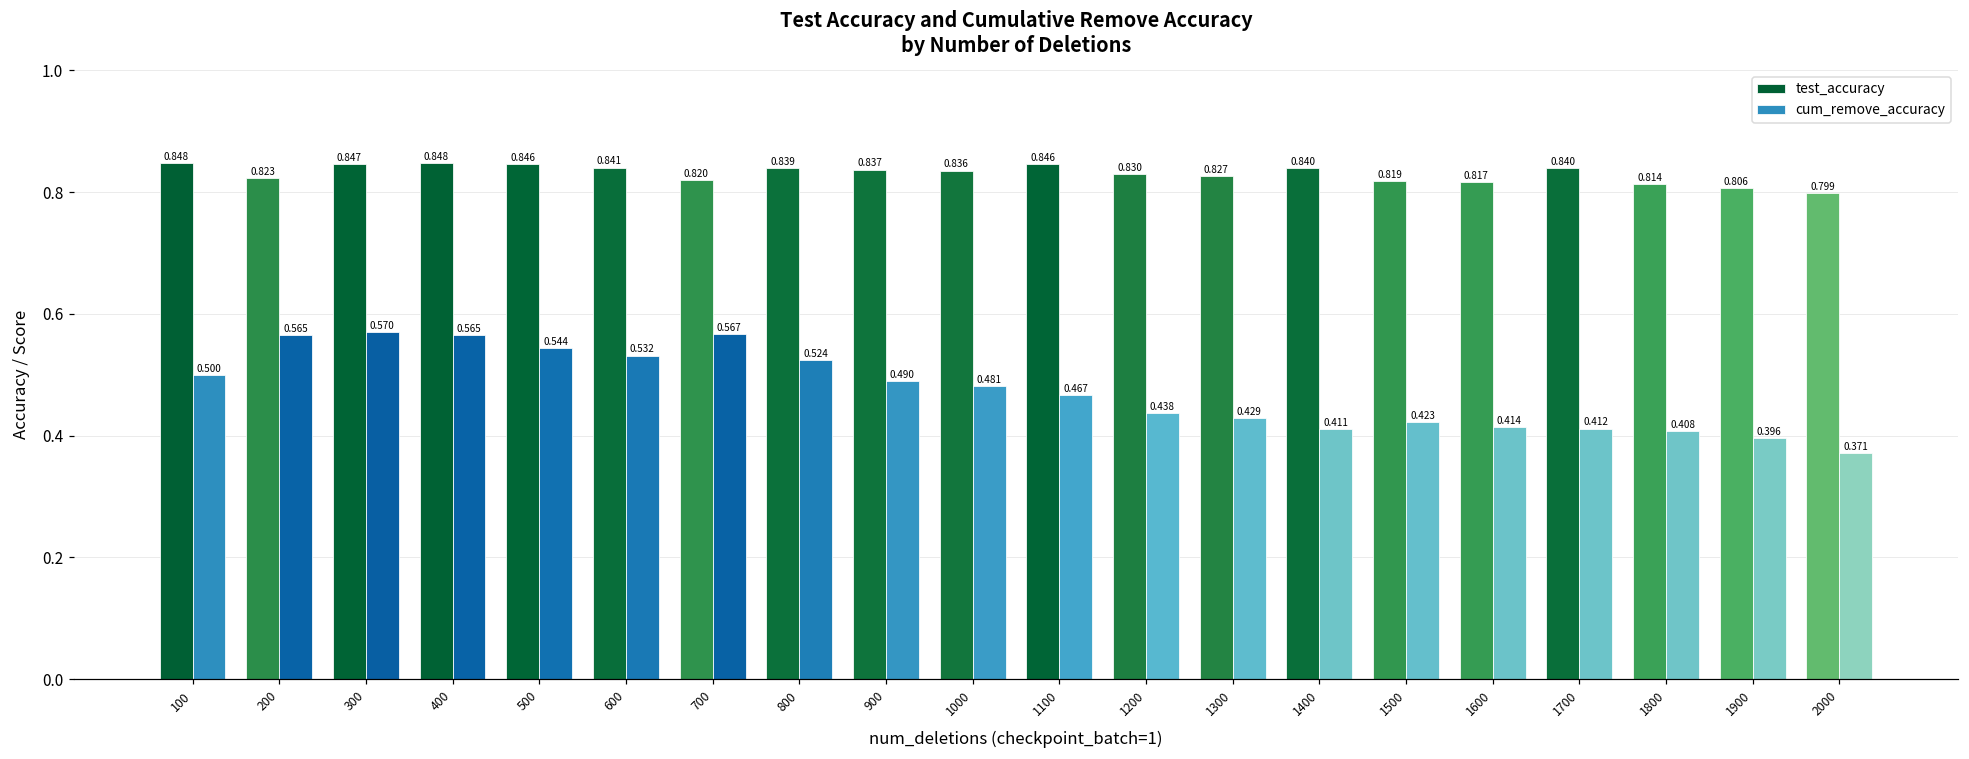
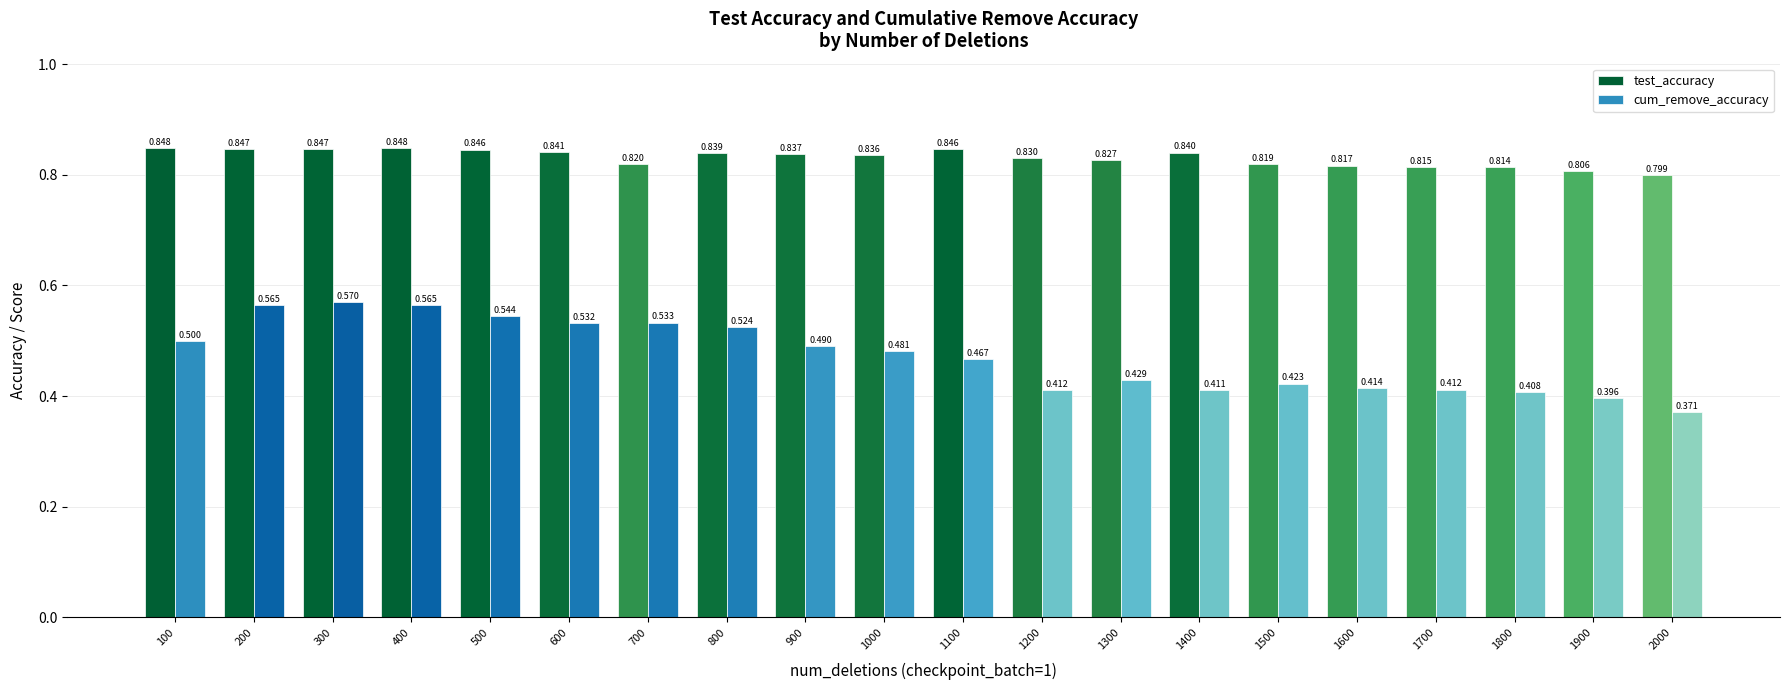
  {
    "test_accuracy": {
      "100": 0.848,
-     "200": 0.823,
+     "200": 0.847,
      "300": 0.847,
      "400": 0.848,
      "500": 0.846,
      "600": 0.841,
      "700": 0.820,
      "800": 0.839,
      "900": 0.837,
      "1000": 0.836,
      "1100": 0.846,
      "1200": 0.830,
      "1300": 0.827,
      "1400": 0.840,
      "1500": 0.819,
      "1600": 0.817,
-     "1700": 0.840,
+     "1700": 0.815,
      "1800": 0.814,
      "1900": 0.806,
      "2000": 0.799
    },
    "cum_remove_accuracy": {
      "100": 0.500,
      "200": 0.565,
      "300": 0.570,
      "400": 0.565,
      "500": 0.544,
      "600": 0.532,
-     "700": 0.567,
+     "700": 0.533,
      "800": 0.524,
      "900": 0.490,
      "1000": 0.481,
      "1100": 0.467,
-     "1200": 0.438,
+     "1200": 0.412,
      "1300": 0.429,
      "1400": 0.411,
      "1500": 0.423,
      "1600": 0.414,
      "1700": 0.412,
      "1800": 0.408,
      "1900": 0.396,
      "2000": 0.371
    }
  }
